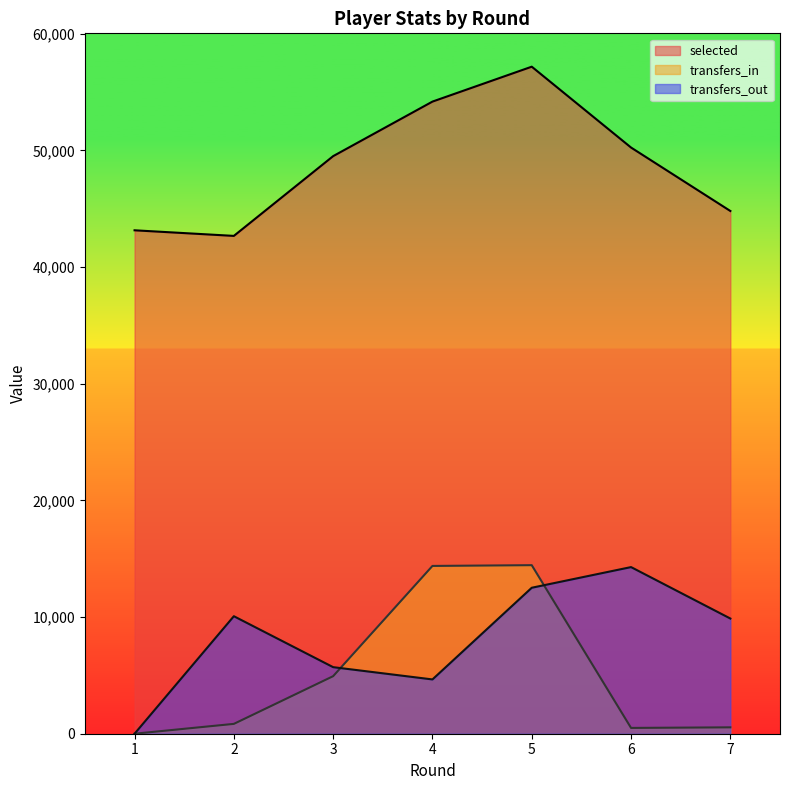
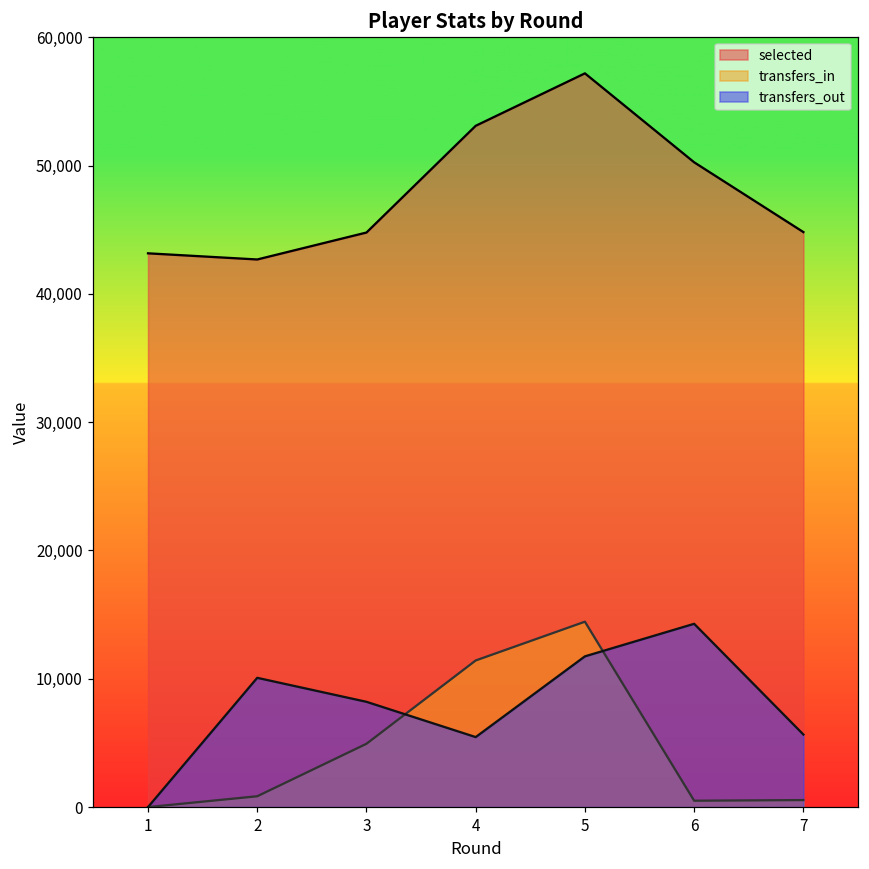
  {
    "selected": {
      "1": "43,200",
      "2": "42,700",
-     "3": "49,500",
-     "4": "54,200",
+     "3": "44,800",
+     "4": "53,100",
      "5": "57,200",
      "6": "50,300",
      "7": "44,800"
    },
    "transfers_in": {
      "2": "800",
      "3": "4,900",
-     "4": "14,400",
+     "4": "11,400",
      "5": "14,400",
      "6": "500",
      "7": "500"
    },
    "transfers_out": {
      "2": "10,100",
-     "3": "5,700",
-     "4": "4,700",
-     "5": "12,500",
+     "3": "8,200",
+     "4": "5,500",
+     "5": "11,700",
      "6": "14,300",
-     "7": "9,900"
+     "7": "5,700"
    }
  }
